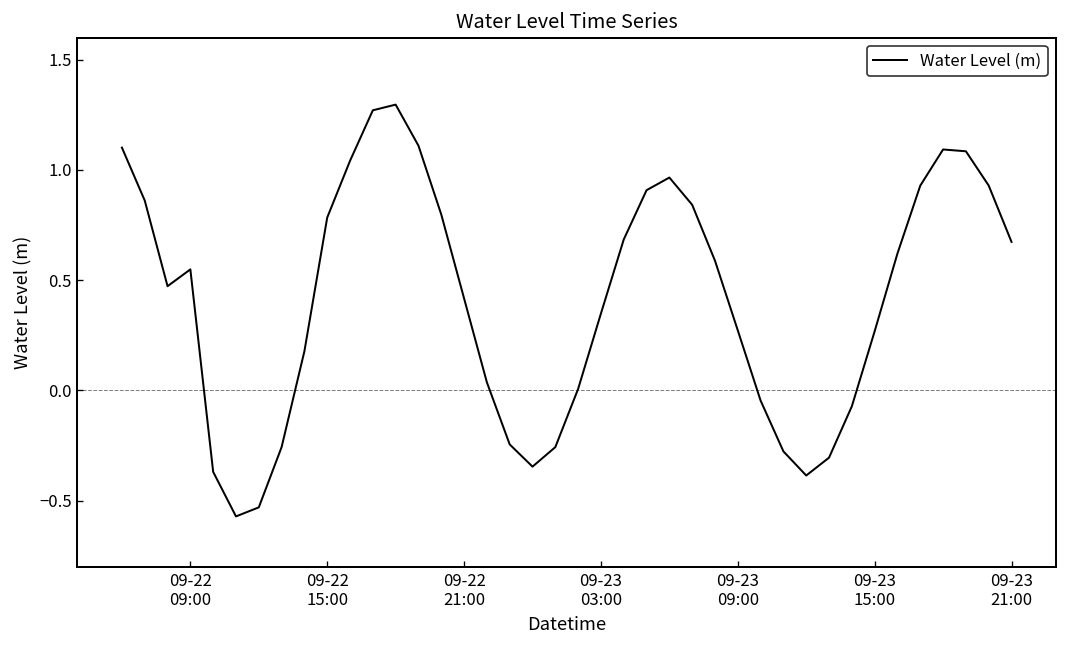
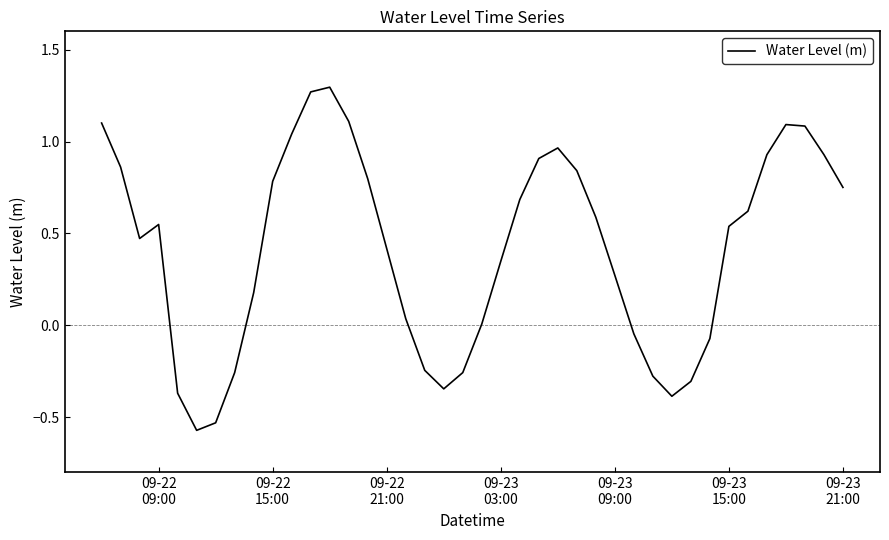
  {
    "09-22 09:00": 0.55,
    "09-22 15:00": 0.78,
    "09-22 21:00": 0.42,
    "09-23 03:00": 0.35,
    "09-23 09:00": 0.27,
-   "09-23 15:00": 0.27,
-   "09-23 21:00": 0.67
+   "09-23 15:00": 0.54,
+   "09-23 21:00": 0.75
  }
